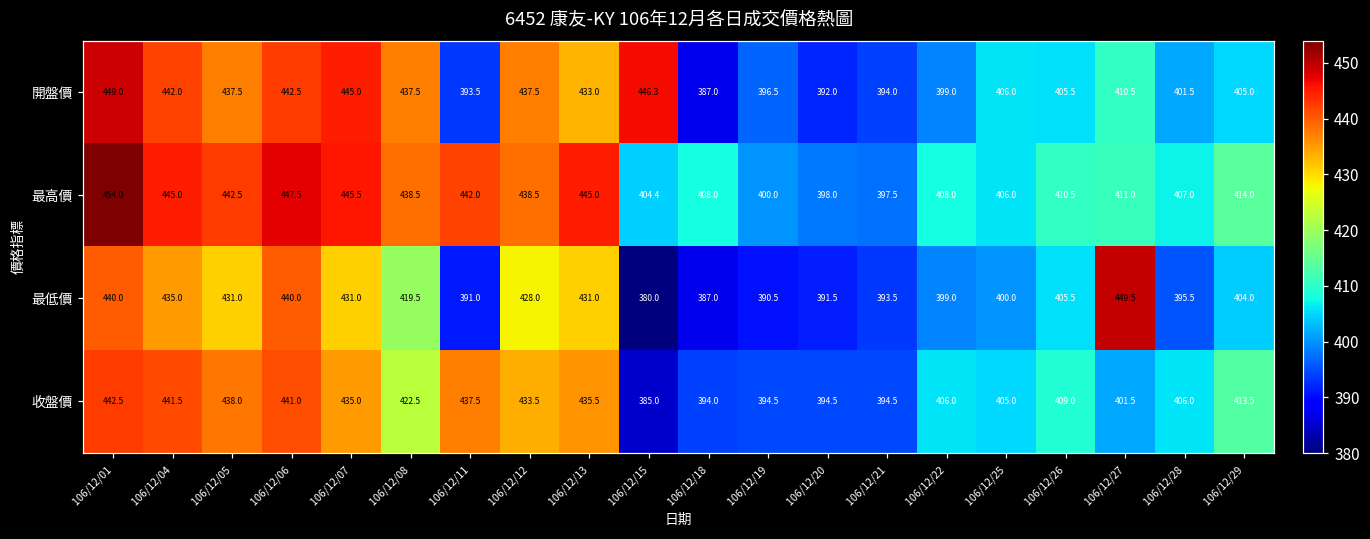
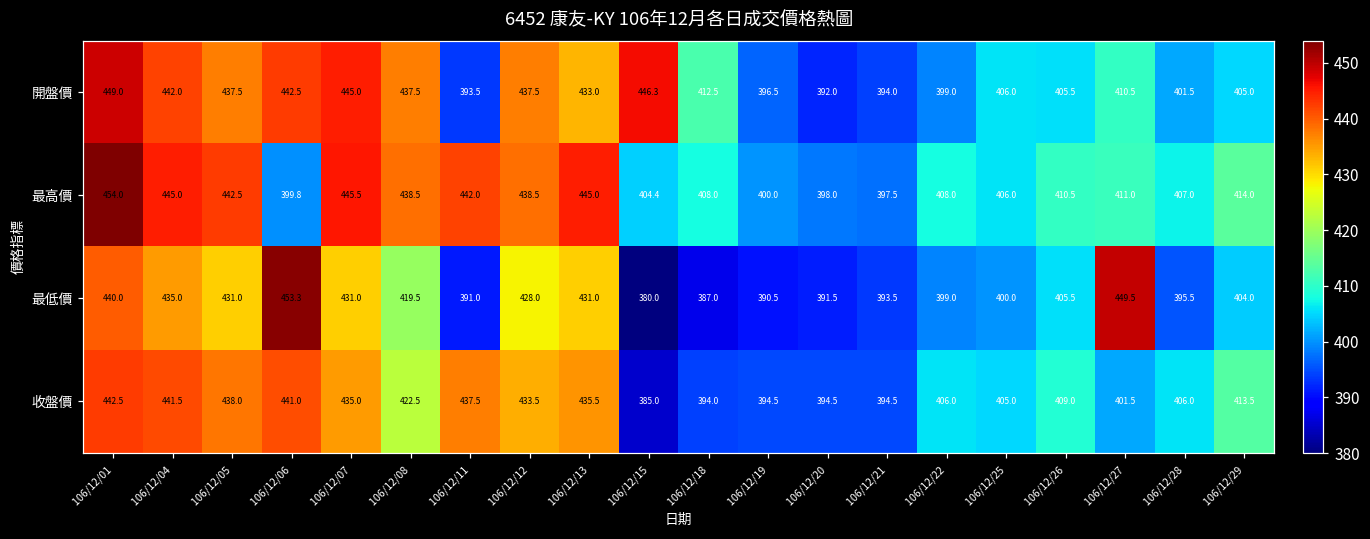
  {
    "開盤價": {
      "106/12/01": 449.0,
      "106/12/04": 442.0,
      "106/12/05": 437.5,
      "106/12/06": 442.5,
      "106/12/07": 445.0,
      "106/12/08": 437.5,
      "106/12/11": 393.5,
      "106/12/12": 437.5,
      "106/12/13": 433.0,
      "106/12/15": 446.3,
-     "106/12/18": 387.0,
+     "106/12/18": 412.5,
      "106/12/19": 396.5,
      "106/12/20": 392.0,
      "106/12/21": 394.0,
      "106/12/22": 399.0,
      "106/12/25": 406.0,
      "106/12/26": 405.5,
      "106/12/27": 410.5,
      "106/12/28": 401.5,
      "106/12/29": 405.0
    },
    "最高價": {
      "106/12/01": 454.0,
      "106/12/04": 445.0,
      "106/12/05": 442.5,
-     "106/12/06": 447.5,
+     "106/12/06": 399.8,
      "106/12/07": 445.5,
      "106/12/08": 438.5,
      "106/12/11": 442.0,
      "106/12/12": 438.5,
      "106/12/13": 445.0,
      "106/12/15": 404.4,
      "106/12/18": 408.0,
      "106/12/19": 400.0,
      "106/12/20": 398.0,
      "106/12/21": 397.5,
      "106/12/22": 408.0,
      "106/12/25": 406.0,
      "106/12/26": 410.5,
      "106/12/27": 411.0,
      "106/12/28": 407.0,
      "106/12/29": 414.0
    },
    "最低價": {
      "106/12/01": 440.0,
      "106/12/04": 435.0,
      "106/12/05": 431.0,
-     "106/12/06": 440.0,
+     "106/12/06": 453.3,
      "106/12/07": 431.0,
      "106/12/08": 419.5,
      "106/12/11": 391.0,
      "106/12/12": 428.0,
      "106/12/13": 431.0,
      "106/12/15": 380.0,
      "106/12/18": 387.0,
      "106/12/19": 390.5,
      "106/12/20": 391.5,
      "106/12/21": 393.5,
      "106/12/22": 399.0,
      "106/12/25": 400.0,
      "106/12/26": 405.5,
      "106/12/27": 449.5,
      "106/12/28": 395.5,
      "106/12/29": 404.0
    },
    "收盤價": {
      "106/12/01": 442.5,
      "106/12/04": 441.5,
      "106/12/05": 438.0,
      "106/12/06": 441.0,
      "106/12/07": 435.0,
      "106/12/08": 422.5,
      "106/12/11": 437.5,
      "106/12/12": 433.5,
      "106/12/13": 435.5,
      "106/12/15": 385.0,
      "106/12/18": 394.0,
      "106/12/19": 394.5,
      "106/12/20": 394.5,
      "106/12/21": 394.5,
      "106/12/22": 406.0,
      "106/12/25": 405.0,
      "106/12/26": 409.0,
      "106/12/27": 401.5,
      "106/12/28": 406.0,
      "106/12/29": 413.5
    }
  }
